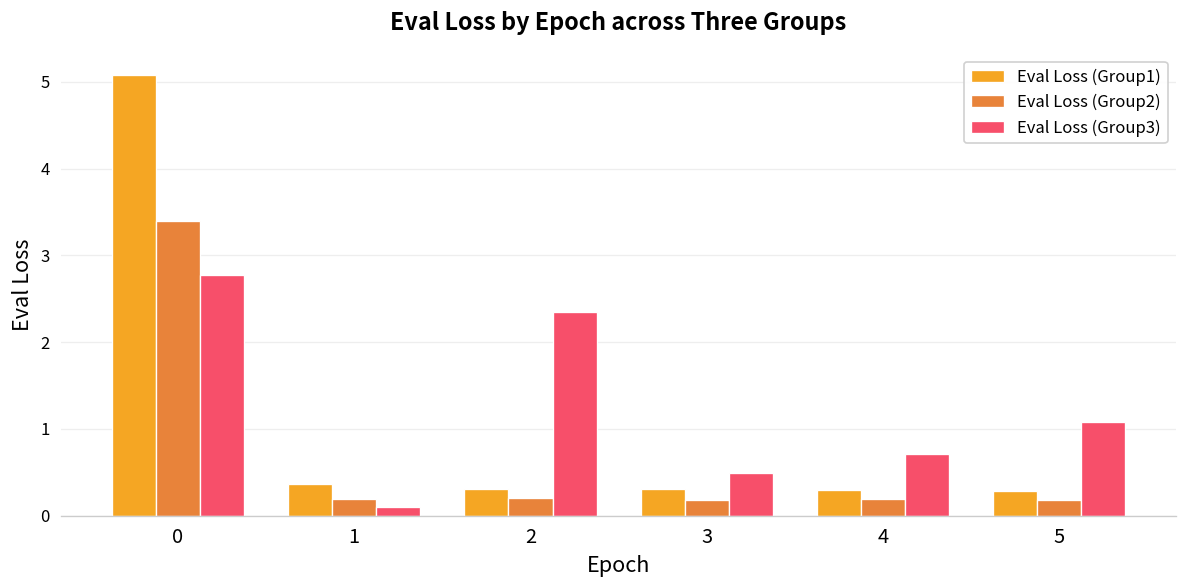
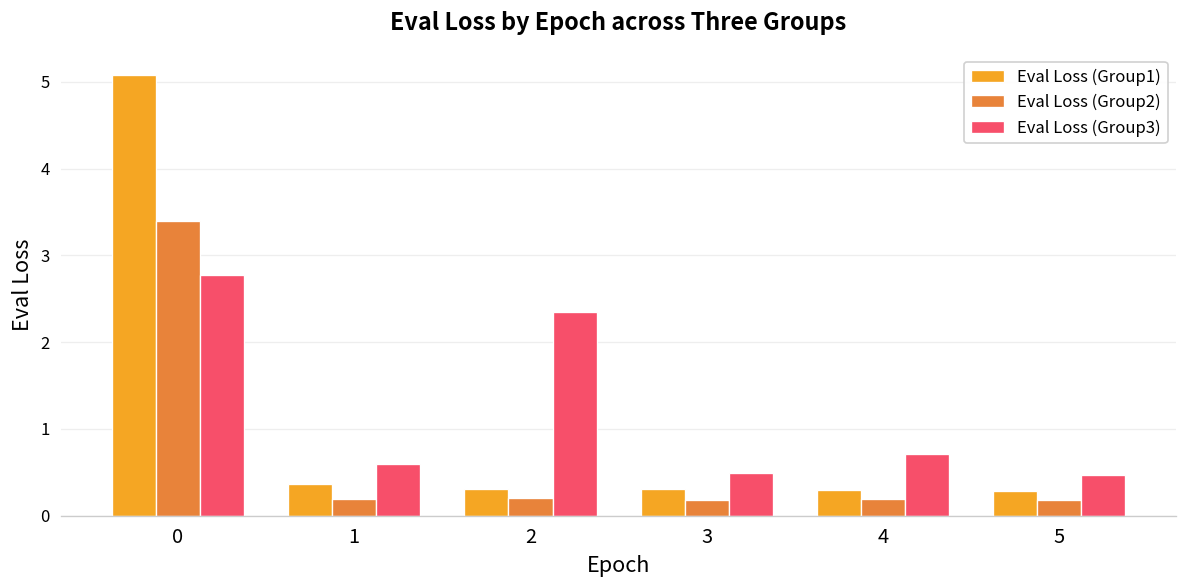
  {
    "Eval Loss (Group3)": {
      "0": 2.8,
-     "1": 0.1,
+     "1": 0.6,
      "2": 2.3,
      "3": 0.5,
      "4": 0.7,
-     "5": 1.1
+     "5": 0.5
    }
  }
